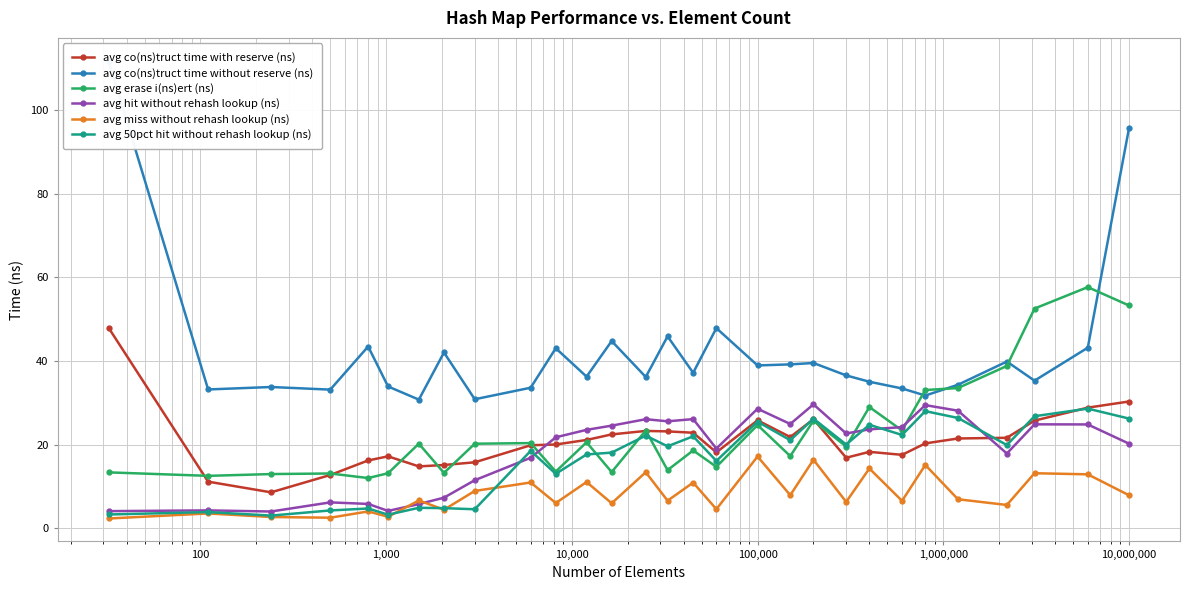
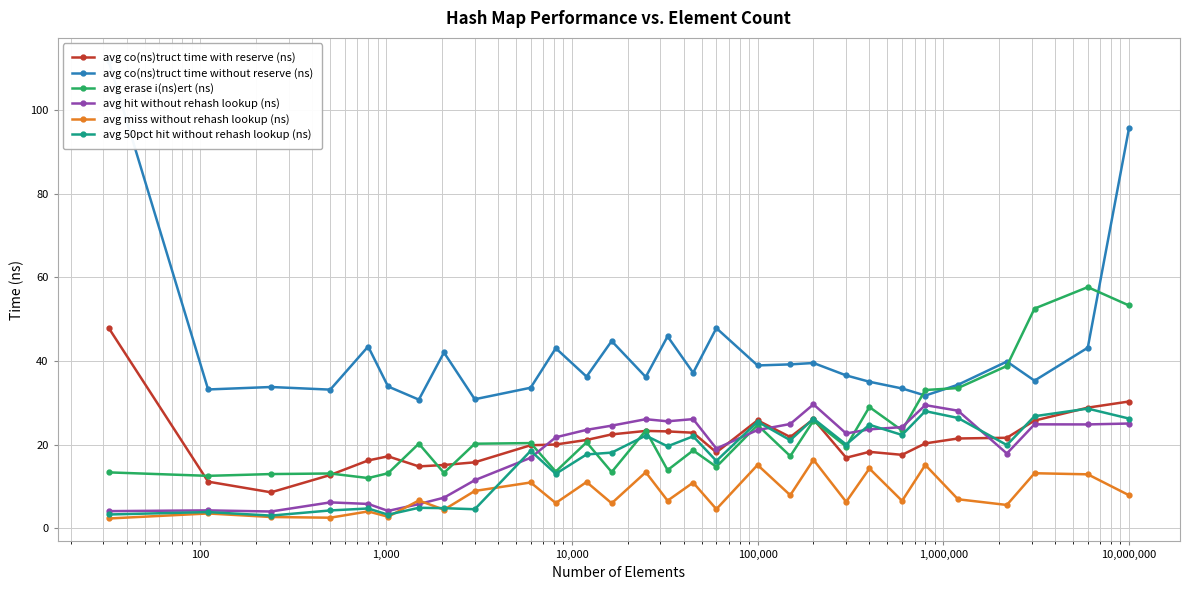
  {
    "avg co(ns)truct time with reserve (ns)": {
      "10,000,000": 30
    },
    "avg co(ns)truct time without reserve (ns)": {
      "100,000": 39,
      "10,000,000": 96
    },
    "avg hit without rehash lookup (ns)": {
-     "100,000": 29,
-     "10,000,000": 20
+     "100,000": 24,
+     "10,000,000": 25
    },
    "avg miss without rehash lookup (ns)": {
-     "100,000": 17,
+     "100,000": 15,
      "10,000,000": 8
    }
  }
